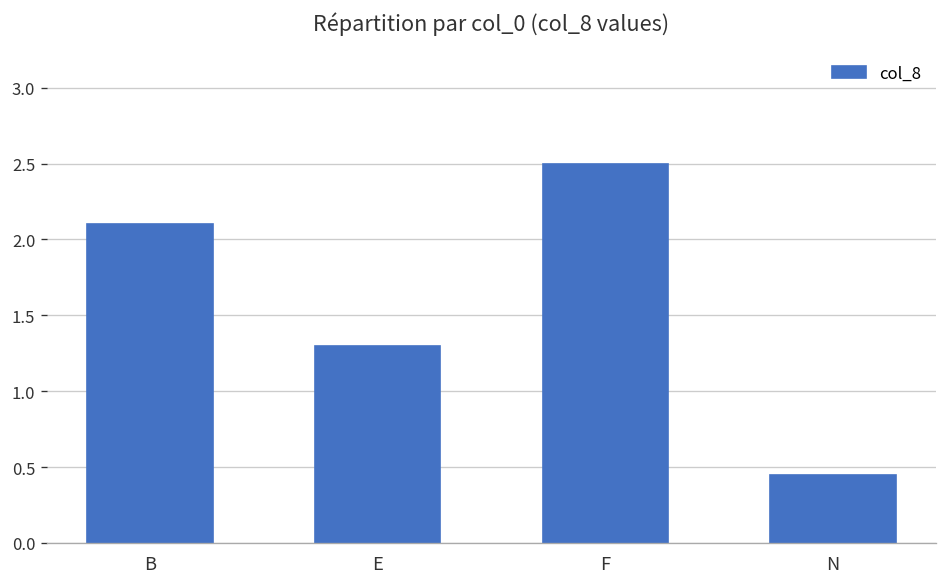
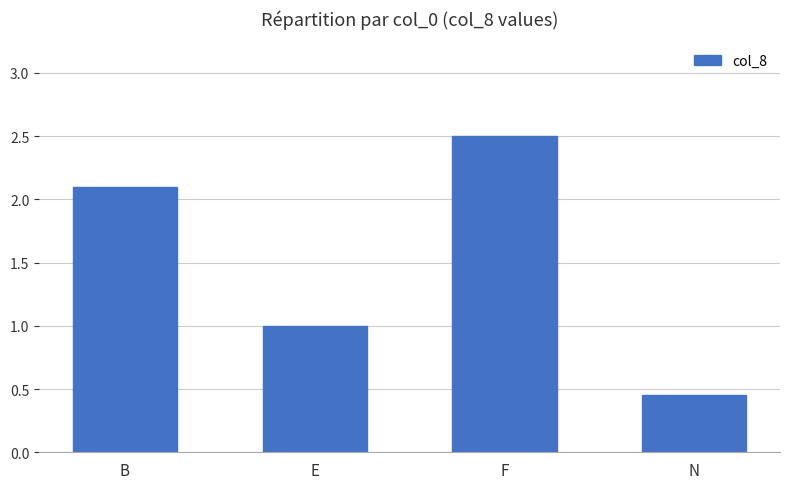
  {
    "B": 2.1,
-   "E": 1.3,
+   "E": 1.0,
    "F": 2.5,
    "N": 0.45
  }
